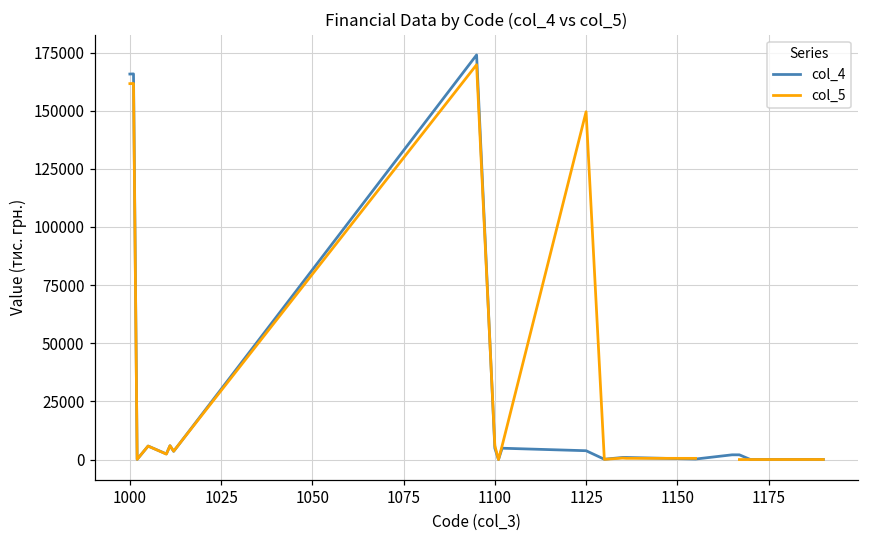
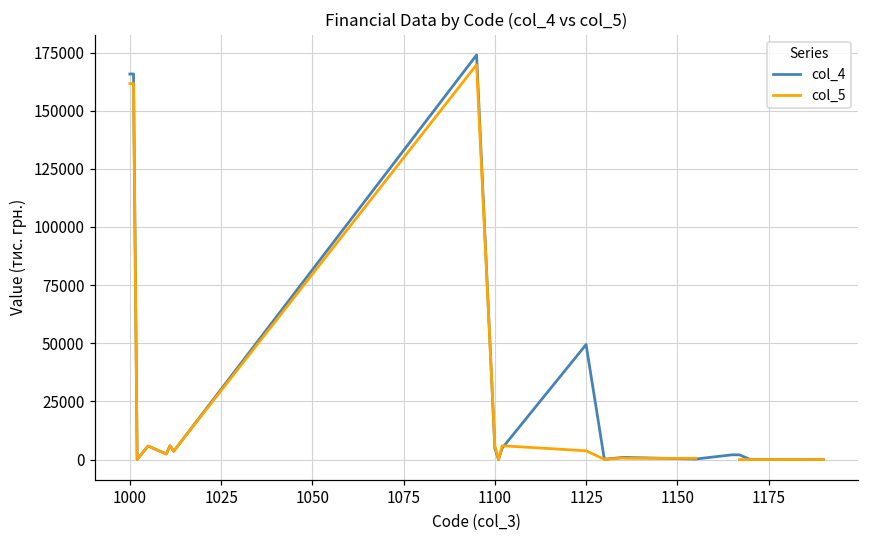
  {
    "col_4": {
      "1000": 166000,
-     "1125": 4000
+     "1125": 49000
    },
    "col_5": {
      "1000": 162000,
-     "1125": 150000
+     "1125": 4000
    }
  }
